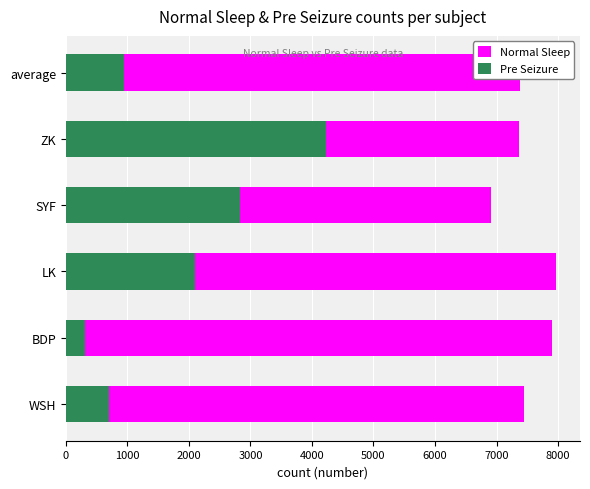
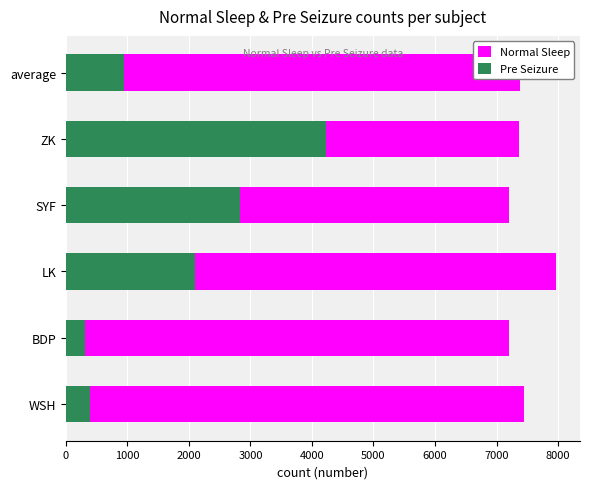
  {
    "Normal Sleep": {
      "ZK": 7400,
-     "SYF": 6900,
+     "SYF": 7200,
      "LK": 8000,
-     "BDP": 7900,
+     "BDP": 7200,
      "WSH": 7400
    },
    "Pre Seizure": {
-     "WSH": 700
+     "WSH": 400
    }
  }
